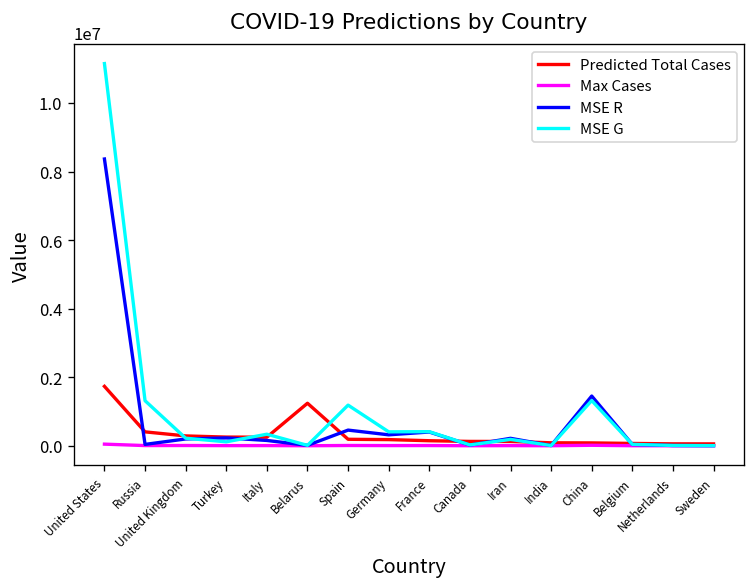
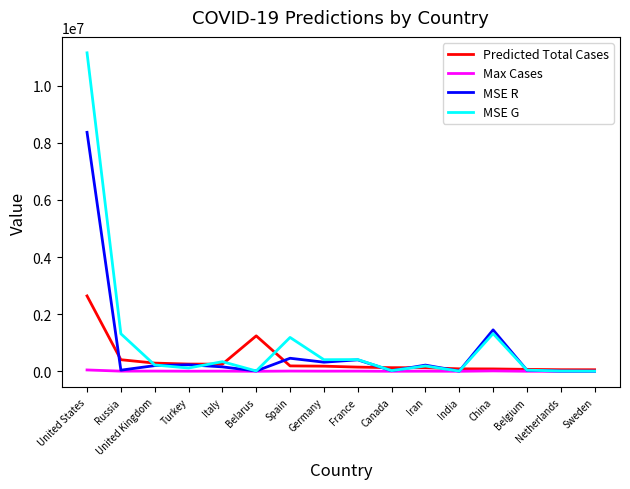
  {
    "Predicted Total Cases": {
-     "United States": 1700000,
+     "United States": 2600000,
      "Russia": 400000,
      "Belarus": 1200000,
      "Spain": 200000,
      "Germany": 200000,
      "France": 100000,
      "Canada": 100000
    },
    "Max Cases": {
      "United States": 0,
      "United Kingdom": 0,
      "Turkey": 0,
      "Italy": 0,
      "Spain": 0,
      "Germany": 0,
      "France": 0,
      "Iran": 0
    },
    "MSE R": {
      "United States": 8400000,
      "Italy": 200000,
      "Spain": 500000,
      "China": 1500000
    },
    "MSE G": {
      "United States": 11100000,
      "Russia": 1300000,
      "Turkey": 100000,
      "Spain": 1200000,
      "China": 1300000
    }
  }
